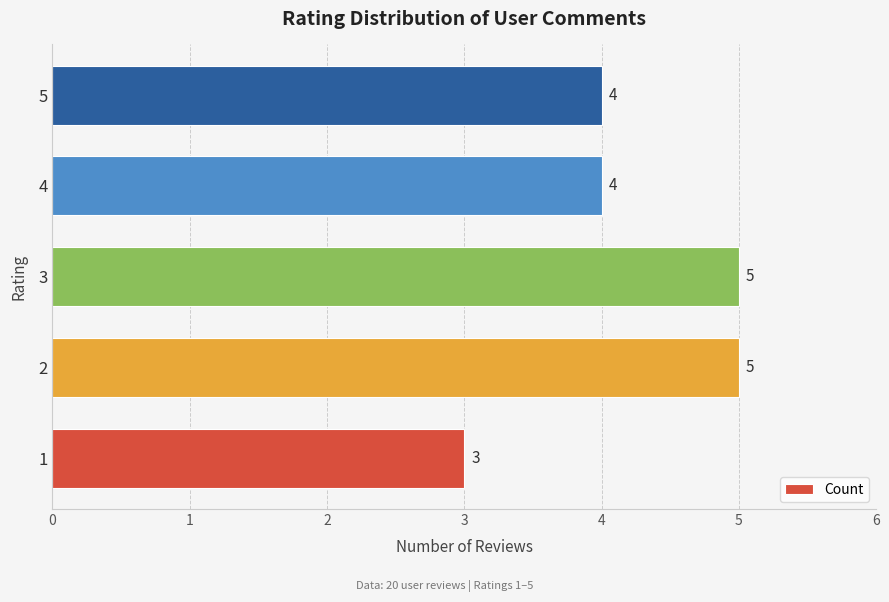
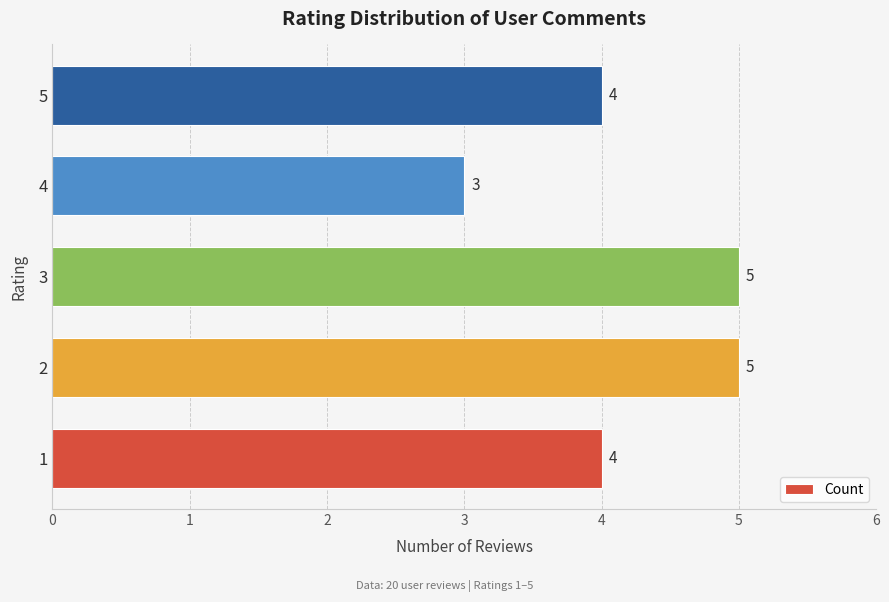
  {
    "5": 4,
-   "4": 4,
+   "4": 3,
    "3": 5,
    "2": 5,
-   "1": 3
+   "1": 4
  }
